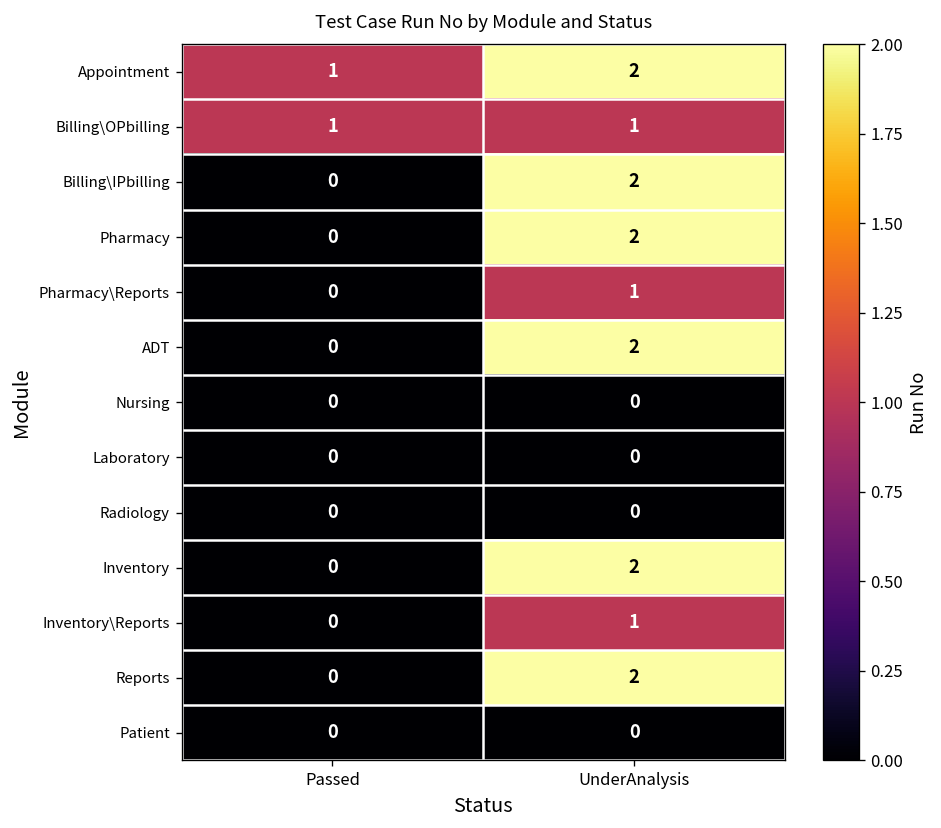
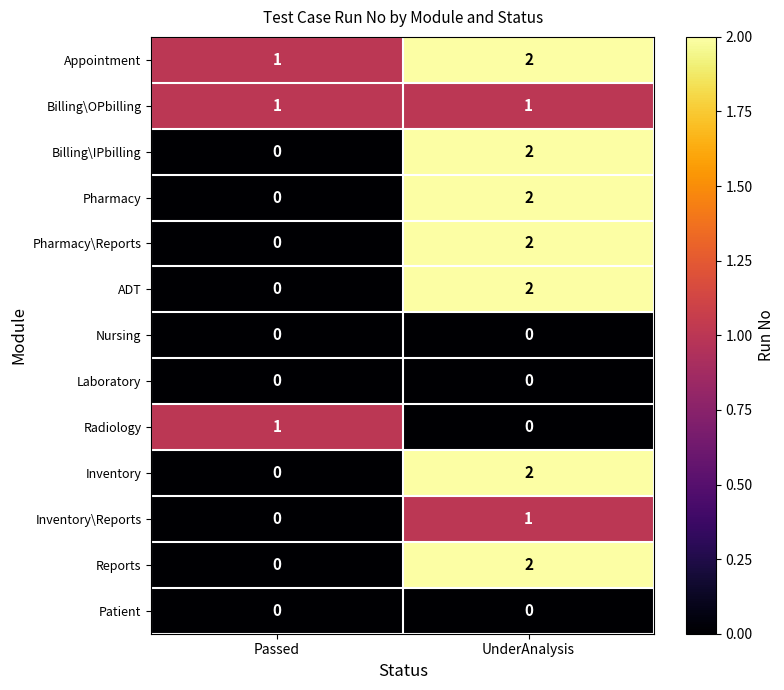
  {
    "Appointment": {
      "Passed": 1,
      "UnderAnalysis": 2
    },
    "Billing\\OPbilling": {
      "Passed": 1,
      "UnderAnalysis": 1
    },
    "Billing\\IPbilling": {
      "Passed": 0,
      "UnderAnalysis": 2
    },
    "Pharmacy": {
      "Passed": 0,
      "UnderAnalysis": 2
    },
    "Pharmacy\\Reports": {
      "Passed": 0,
-     "UnderAnalysis": 1
+     "UnderAnalysis": 2
    },
    "ADT": {
      "Passed": 0,
      "UnderAnalysis": 2
    },
    "Nursing": {
      "Passed": 0,
      "UnderAnalysis": 0
    },
    "Laboratory": {
      "Passed": 0,
      "UnderAnalysis": 0
    },
    "Radiology": {
-     "Passed": 0,
+     "Passed": 1,
      "UnderAnalysis": 0
    },
    "Inventory": {
      "Passed": 0,
      "UnderAnalysis": 2
    },
    "Inventory\\Reports": {
      "Passed": 0,
      "UnderAnalysis": 1
    },
    "Reports": {
      "Passed": 0,
      "UnderAnalysis": 2
    },
    "Patient": {
      "Passed": 0,
      "UnderAnalysis": 0
    }
  }
